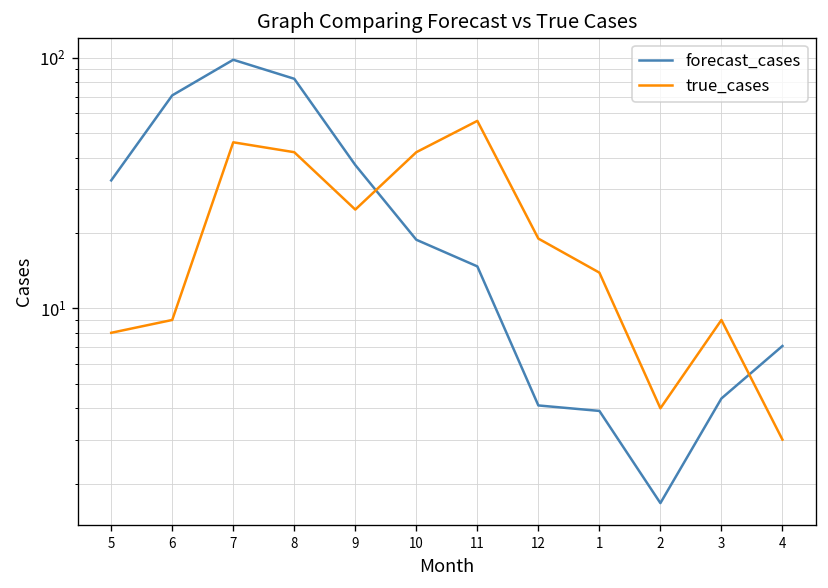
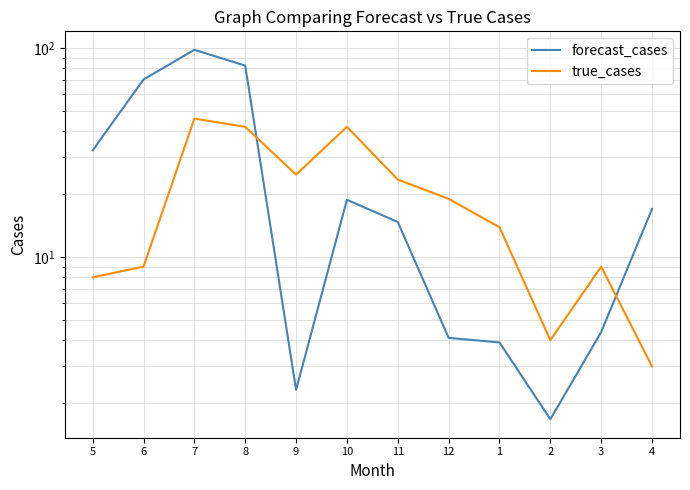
  {
    "forecast_cases": {
      "5": 32,
      "6": 71,
      "7": 100,
      "8": 82,
-     "9": 37,
+     "9": 2.3,
      "10": 19,
      "11": 15,
      "12": 4.1,
      "1": 3.9,
      "2": 1.7,
      "3": 4.4,
-     "4": 7.1
+     "4": 17
    },
    "true_cases": {
      "5": 8,
      "6": 9,
      "7": 46,
      "8": 42,
      "9": 25,
      "10": 42,
-     "11": 56,
+     "11": 24,
      "12": 19,
      "1": 14,
      "2": 4,
      "3": 9,
      "4": 3
    }
  }
